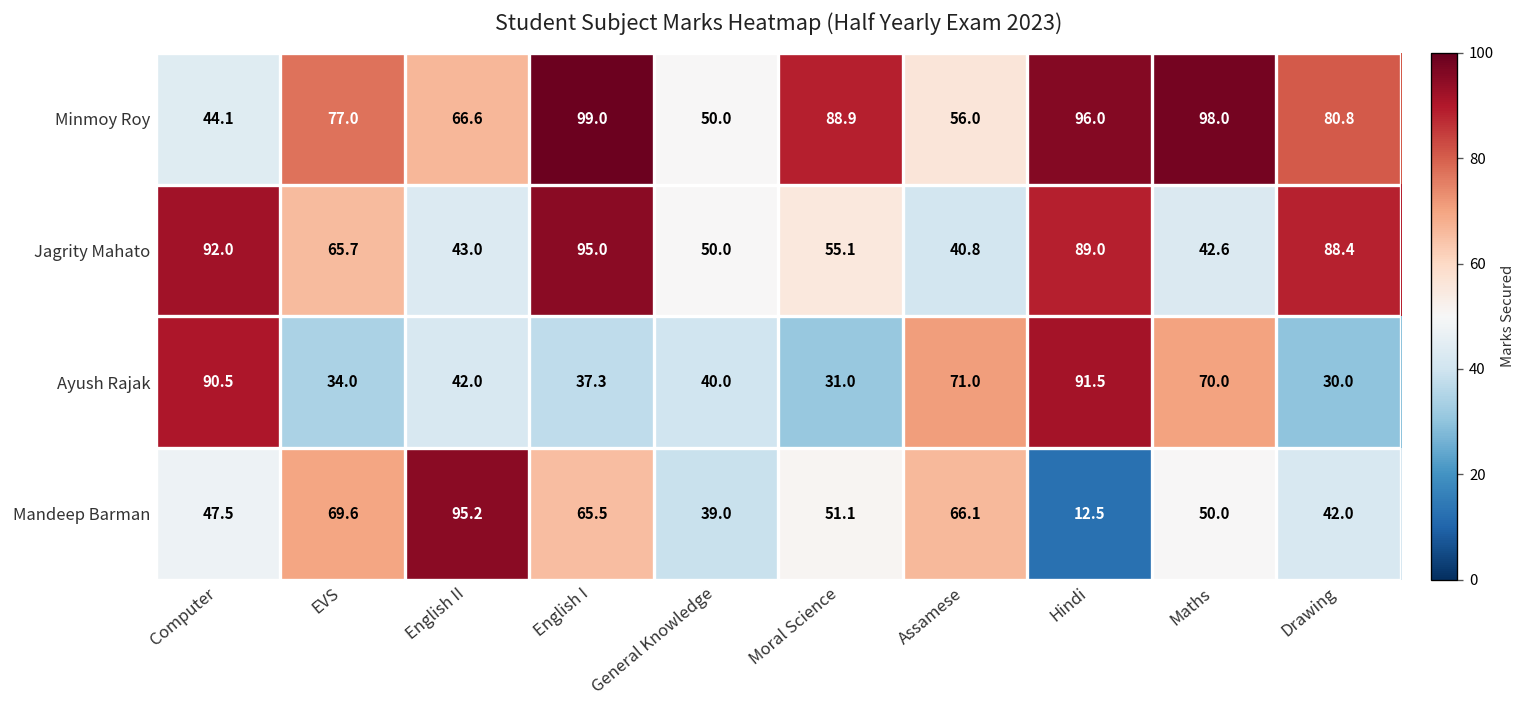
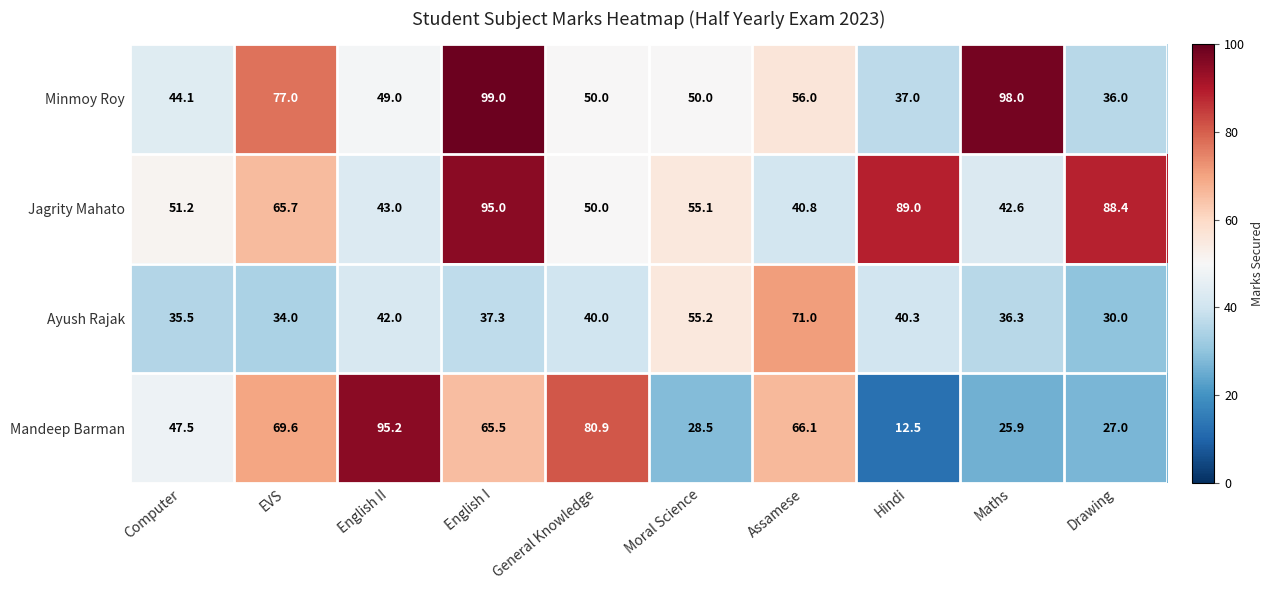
  {
    "Minmoy Roy": {
      "Computer": 44.1,
      "EVS": 77.0,
-     "English II": 66.6,
+     "English II": 49.0,
      "English I": 99.0,
      "General Knowledge": 50.0,
-     "Moral Science": 88.9,
+     "Moral Science": 50.0,
      "Assamese": 56.0,
-     "Hindi": 96.0,
+     "Hindi": 37.0,
      "Maths": 98.0,
-     "Drawing": 80.8
+     "Drawing": 36.0
    },
    "Jagrity Mahato": {
-     "Computer": 92.0,
+     "Computer": 51.2,
      "EVS": 65.7,
      "English II": 43.0,
      "English I": 95.0,
      "General Knowledge": 50.0,
      "Moral Science": 55.1,
      "Assamese": 40.8,
      "Hindi": 89.0,
      "Maths": 42.6,
      "Drawing": 88.4
    },
    "Ayush Rajak": {
-     "Computer": 90.5,
+     "Computer": 35.5,
      "EVS": 34.0,
      "English II": 42.0,
      "English I": 37.3,
      "General Knowledge": 40.0,
-     "Moral Science": 31.0,
+     "Moral Science": 55.2,
      "Assamese": 71.0,
-     "Hindi": 91.5,
-     "Maths": 70.0,
+     "Hindi": 40.3,
+     "Maths": 36.3,
      "Drawing": 30.0
    },
    "Mandeep Barman": {
      "Computer": 47.5,
      "EVS": 69.6,
      "English II": 95.2,
      "English I": 65.5,
-     "General Knowledge": 39.0,
-     "Moral Science": 51.1,
+     "General Knowledge": 80.9,
+     "Moral Science": 28.5,
      "Assamese": 66.1,
      "Hindi": 12.5,
-     "Maths": 50.0,
-     "Drawing": 42.0
+     "Maths": 25.9,
+     "Drawing": 27.0
    }
  }
